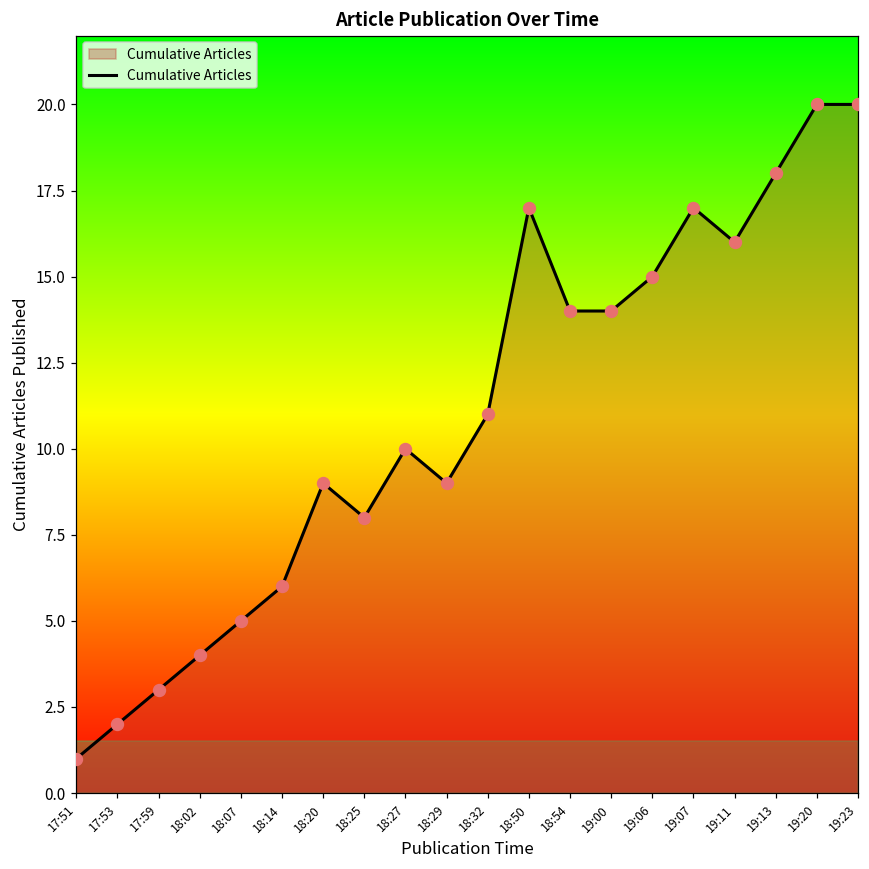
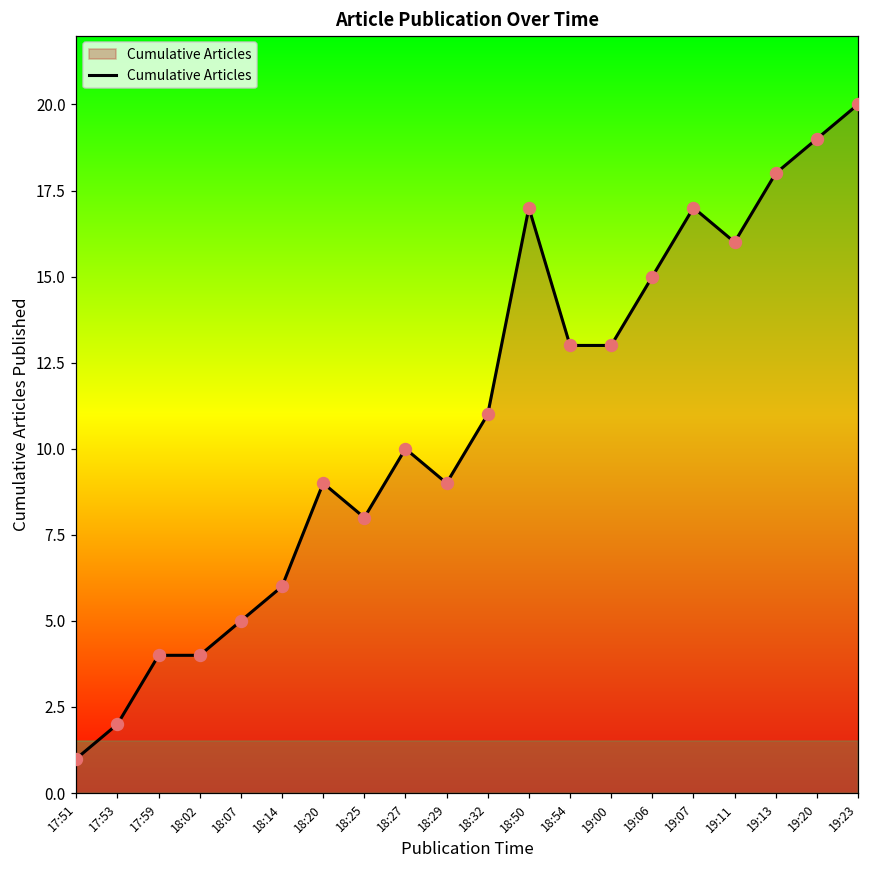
  {
    "17:51": 1,
    "17:53": 2,
-   "17:59": 3,
+   "17:59": 4,
    "18:02": 4,
    "18:07": 5,
    "18:14": 6,
    "18:20": 9,
    "18:25": 8,
    "18:27": 10,
    "18:29": 9,
    "18:32": 11,
    "18:50": 17,
-   "18:54": 14,
-   "19:00": 14,
+   "18:54": 13,
+   "19:00": 13,
    "19:06": 15,
    "19:07": 17,
    "19:11": 16,
    "19:13": 18,
-   "19:20": 20,
+   "19:20": 19,
    "19:23": 20
  }
